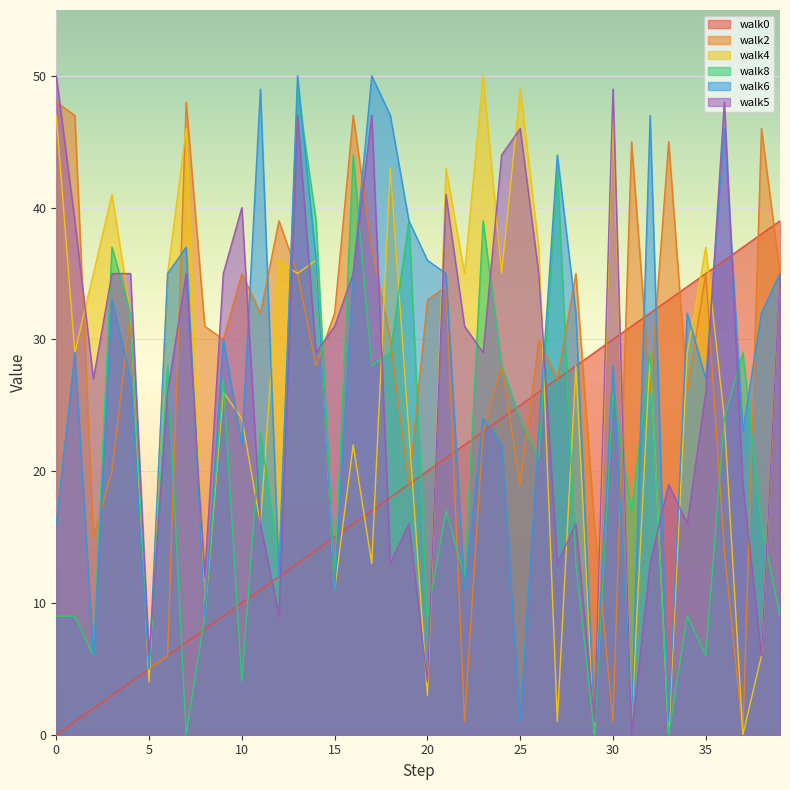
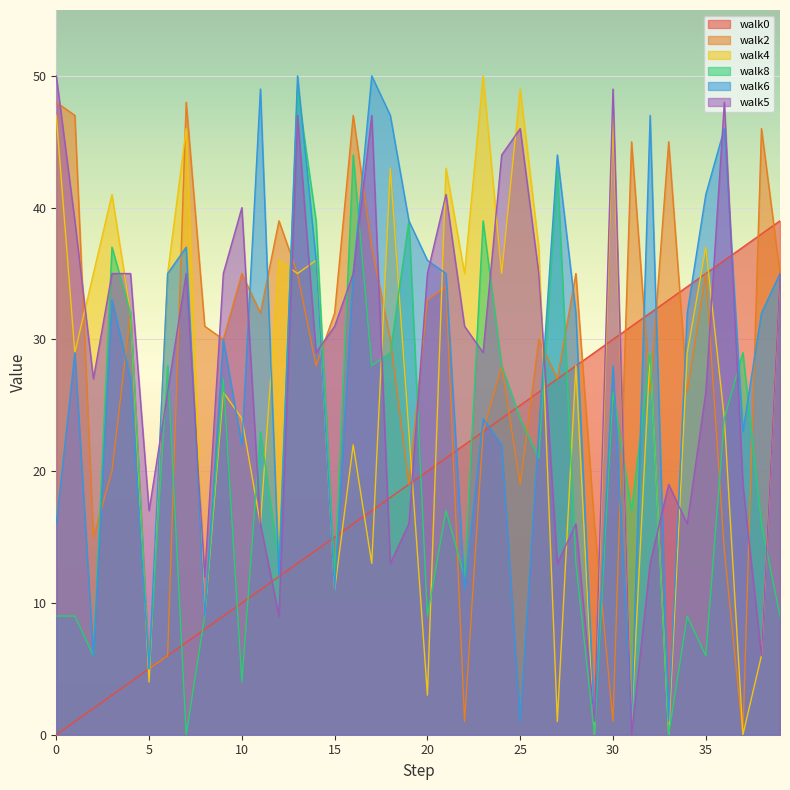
  {
    "walk4": {
      "0": 47,
      "5": 4,
      "10": 24,
      "20": 3,
      "25": 49,
      "30": 47,
      "35": 37
    },
    "walk8": {
      "0": 9,
      "10": 4,
      "15": 12,
      "20": 9,
      "25": 24,
      "30": 26,
      "35": 6
    },
    "walk6": {
      "0": 16,
      "10": 22,
      "20": 36,
      "25": 1,
      "30": 28,
-     "35": 27
+     "35": 41
    },
    "walk5": {
      "0": 50,
-     "5": 6,
+     "5": 17,
      "10": 40,
      "15": 31,
-     "20": 4,
+     "20": 35,
      "25": 46,
      "30": 49,
      "35": 26
    }
  }
